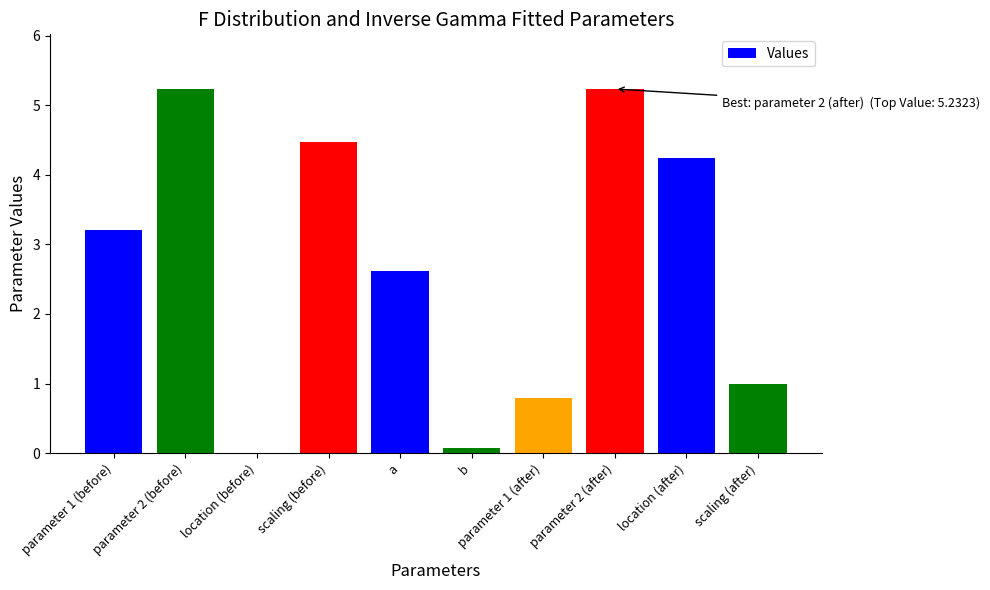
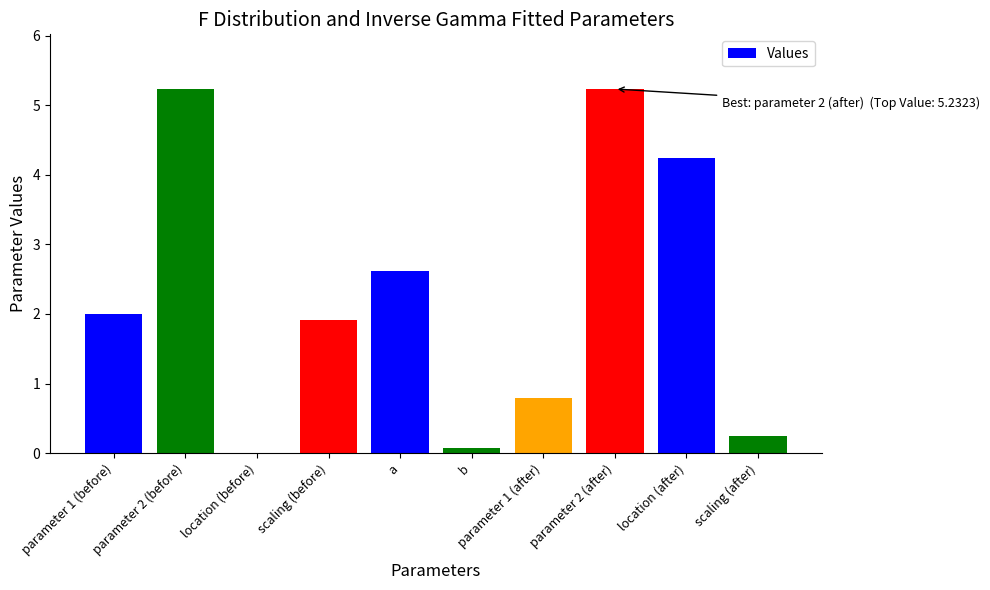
  {
-   "parameter 1 (before)": 3.2,
+   "parameter 1 (before)": 2.0,
    "parameter 2 (before)": 5.2,
-   "scaling (before)": 4.5,
+   "scaling (before)": 1.9,
    "a": 2.6,
    "b": 0.1,
    "parameter 1 (after)": 0.8,
    "location (after)": 4.2,
-   "scaling (after)": 1.0
+   "scaling (after)": 0.3
  }
